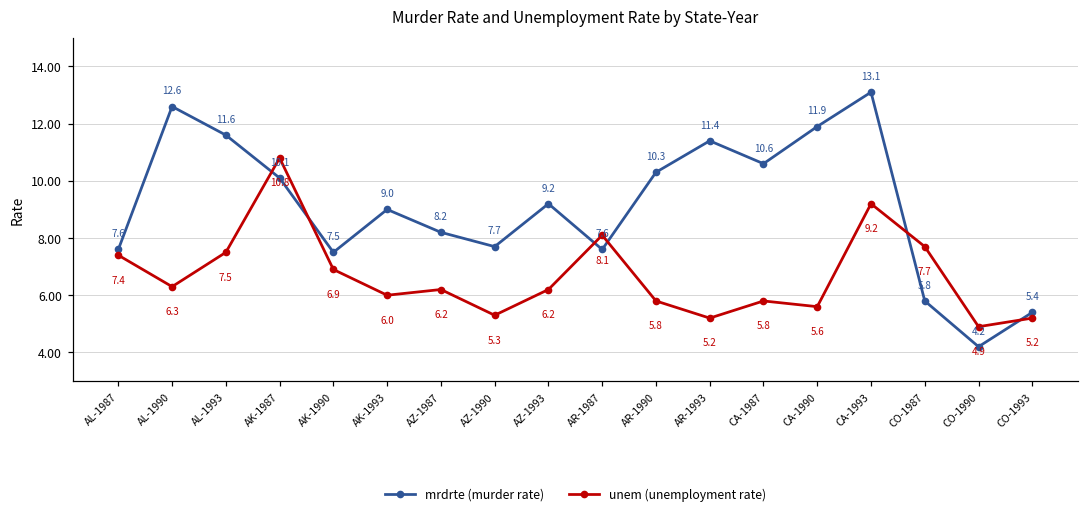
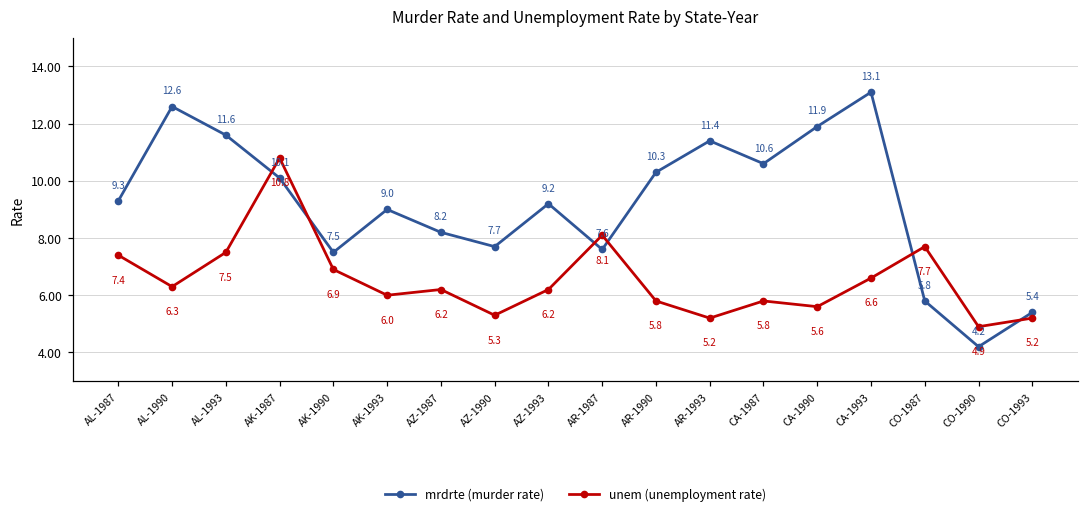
  {
    "mrdrte (murder rate)": {
-     "AL-1987": 7.6,
+     "AL-1987": 9.3,
      "AL-1990": 12.6,
      "AL-1993": 11.6,
      "AK-1990": 7.5,
      "AK-1993": 9.0,
      "AZ-1987": 8.2,
      "AZ-1990": 7.7,
      "AZ-1993": 9.2,
      "AR-1990": 10.3,
      "AR-1993": 11.4,
      "CA-1987": 10.6,
      "CA-1990": 11.9,
      "CA-1993": 13.1,
      "CO-1987": 5.8,
      "CO-1993": 5.4
    },
    "unem (unemployment rate)": {
      "AL-1987": 7.4,
      "AL-1990": 6.3,
      "AL-1993": 7.5,
      "AK-1990": 6.9,
      "AK-1993": 6.0,
      "AZ-1987": 6.2,
      "AZ-1990": 5.3,
      "AZ-1993": 6.2,
      "AR-1987": 8.1,
      "AR-1990": 5.8,
      "AR-1993": 5.2,
      "CA-1987": 5.8,
      "CA-1990": 5.6,
-     "CA-1993": 9.2,
+     "CA-1993": 6.6,
      "CO-1987": 7.7,
      "CO-1993": 5.2
    }
  }
